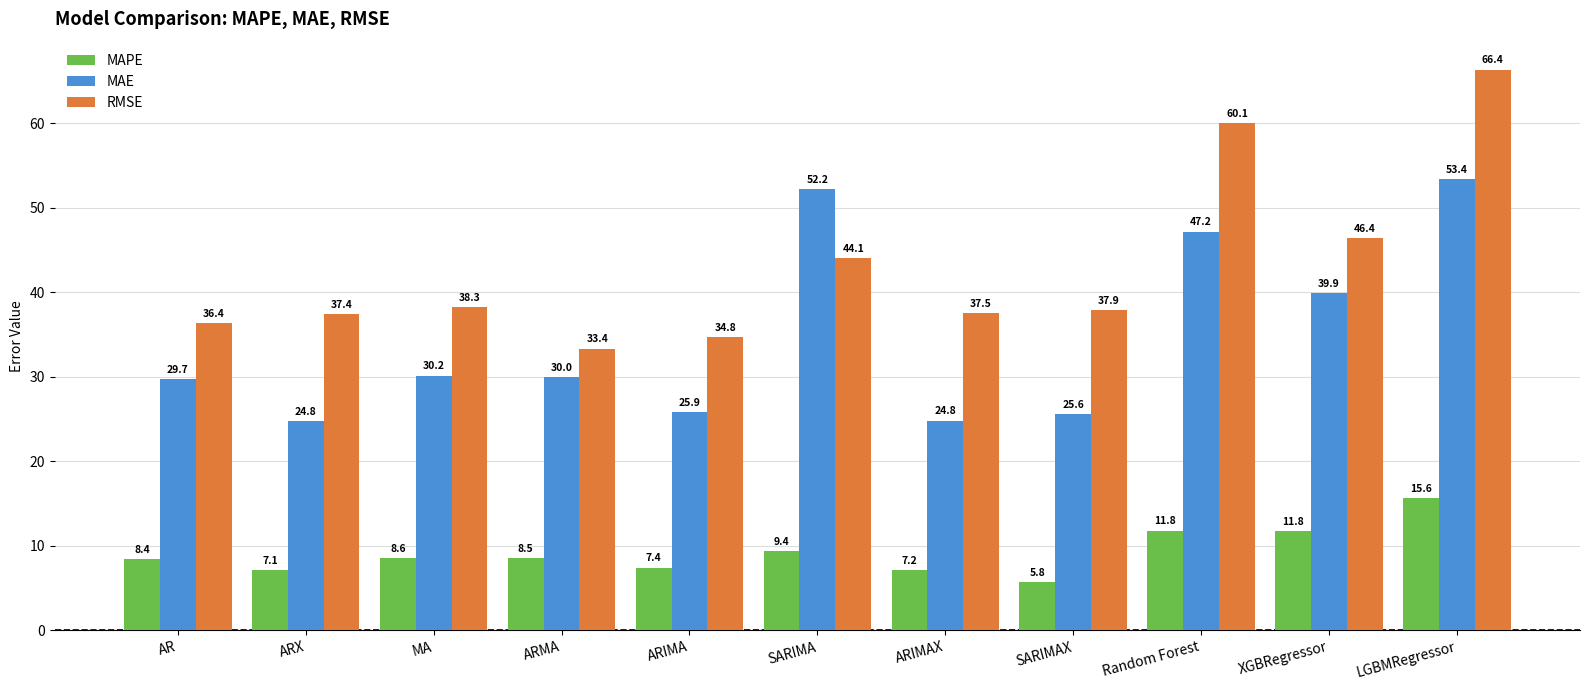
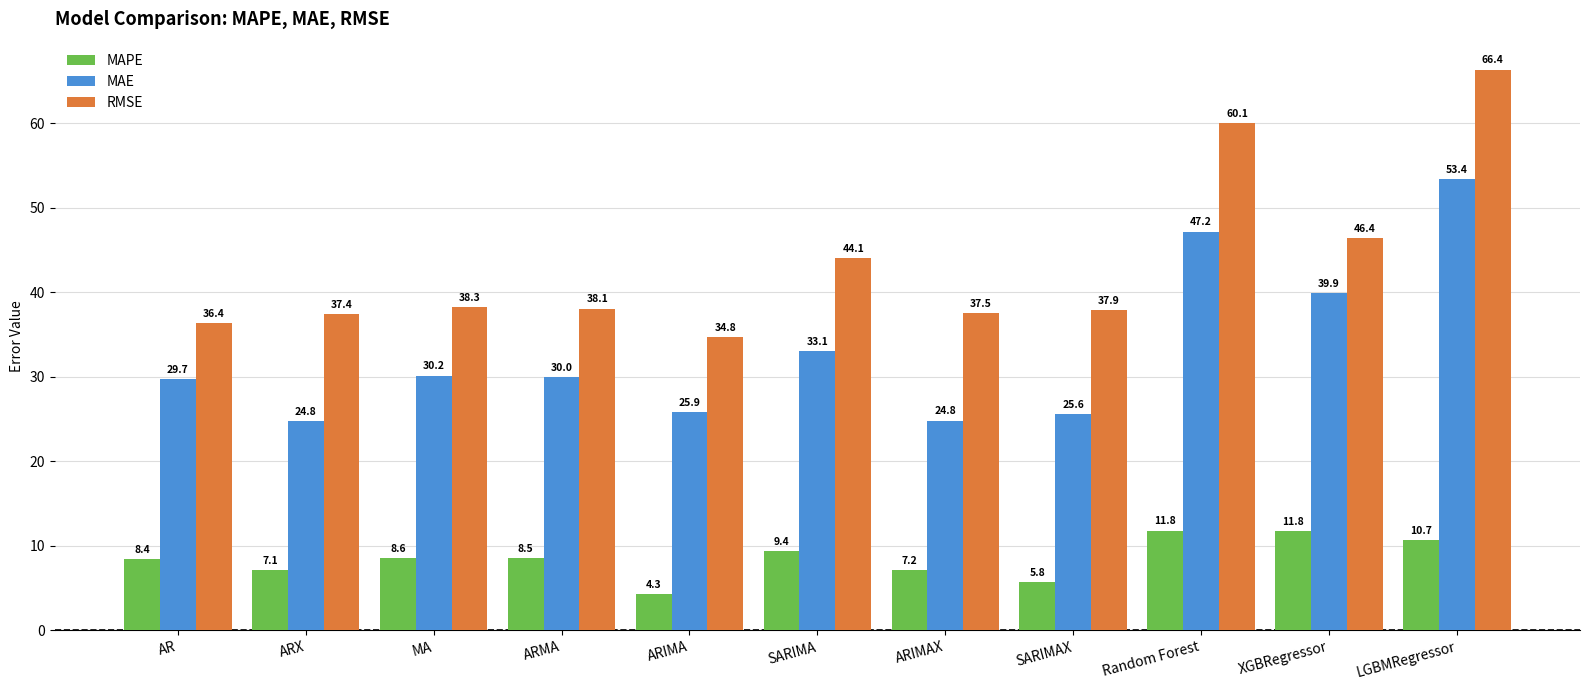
  {
    "MAPE": {
      "AR": 8.4,
      "ARX": 7.1,
      "MA": 8.6,
      "ARMA": 8.5,
-     "ARIMA": 7.4,
+     "ARIMA": 4.3,
      "SARIMA": 9.4,
      "ARIMAX": 7.2,
      "SARIMAX": 5.8,
      "Random Forest": 11.8,
      "XGBRegressor": 11.8,
-     "LGBMRegressor": 15.6
+     "LGBMRegressor": 10.7
    },
    "MAE": {
      "AR": 29.7,
      "ARX": 24.8,
      "MA": 30.2,
      "ARMA": 30.0,
      "ARIMA": 25.9,
-     "SARIMA": 52.2,
+     "SARIMA": 33.1,
      "ARIMAX": 24.8,
      "SARIMAX": 25.6,
      "Random Forest": 47.2,
      "XGBRegressor": 39.9,
      "LGBMRegressor": 53.4
    },
    "RMSE": {
      "AR": 36.4,
      "ARX": 37.4,
      "MA": 38.3,
-     "ARMA": 33.4,
+     "ARMA": 38.1,
      "ARIMA": 34.8,
      "SARIMA": 44.1,
      "ARIMAX": 37.5,
      "SARIMAX": 37.9,
      "Random Forest": 60.1,
      "XGBRegressor": 46.4,
      "LGBMRegressor": 66.4
    }
  }
